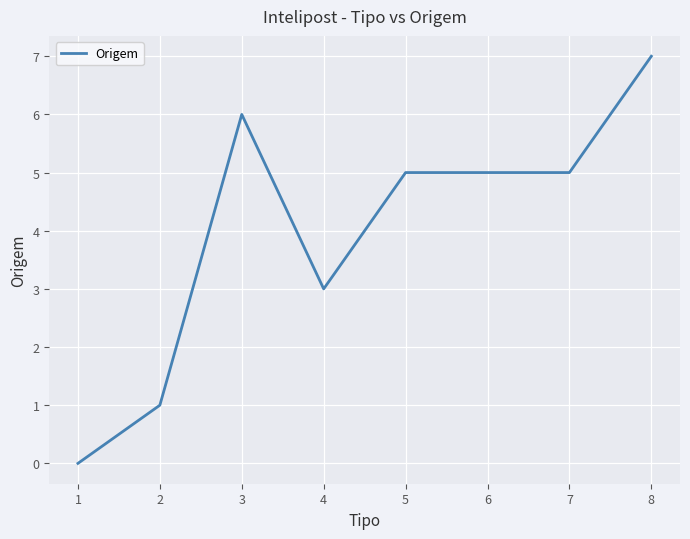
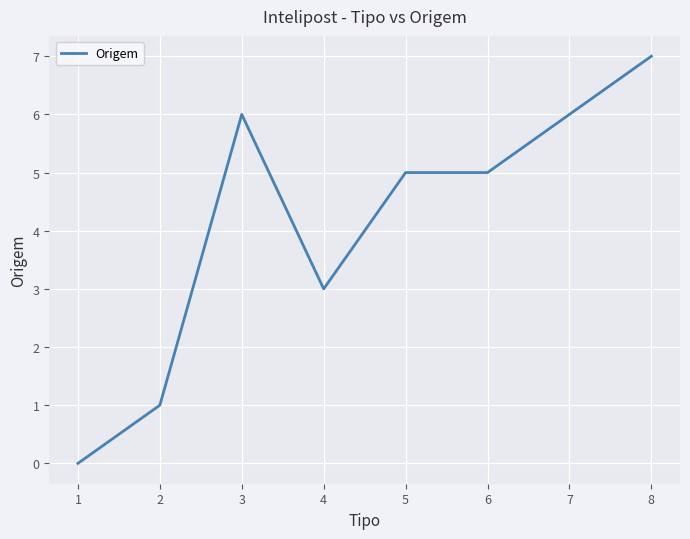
  {
    "1": 0,
    "2": 1,
    "3": 6,
    "4": 3,
    "5": 5,
    "6": 5,
-   "7": 5,
+   "7": 6,
    "8": 7
  }
